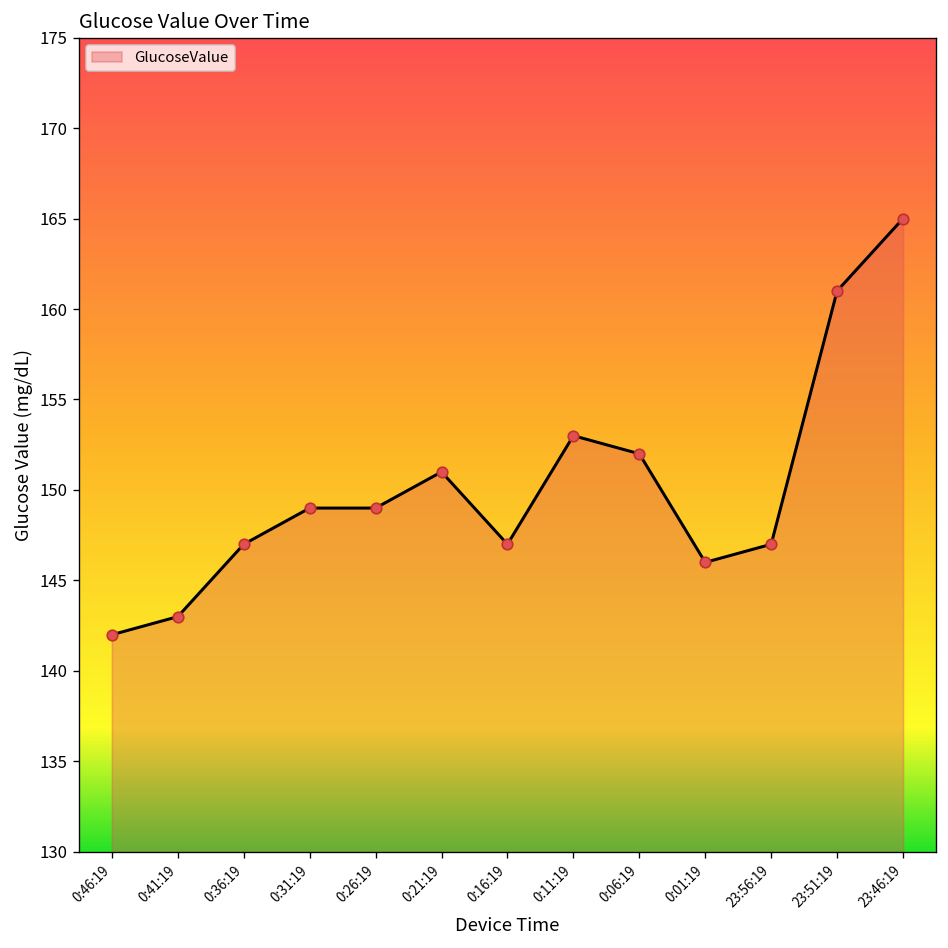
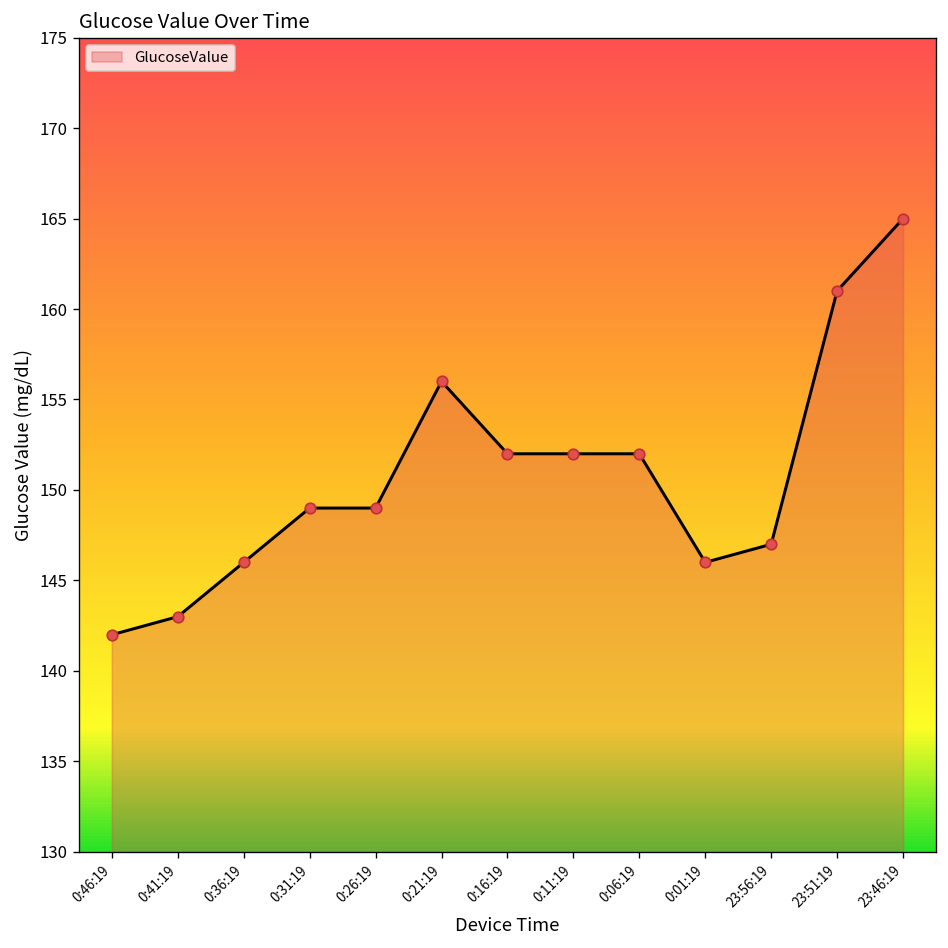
  {
    "0:46:19": 142,
    "0:41:19": 143,
-   "0:36:19": 147,
+   "0:36:19": 146,
    "0:31:19": 149,
    "0:26:19": 149,
-   "0:21:19": 151,
-   "0:16:19": 147,
-   "0:11:19": 153,
+   "0:21:19": 156,
+   "0:16:19": 152,
+   "0:11:19": 152,
    "0:06:19": 152,
    "0:01:19": 146,
    "23:56:19": 147,
    "23:51:19": 161,
    "23:46:19": 165
  }
